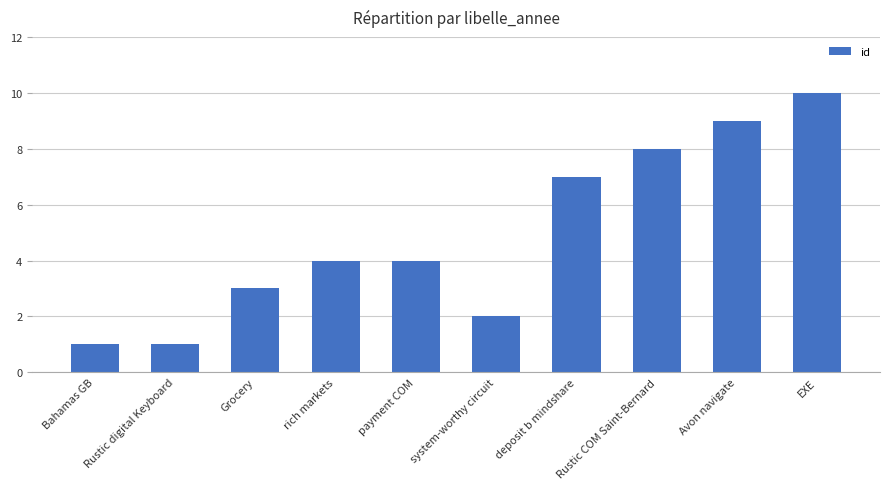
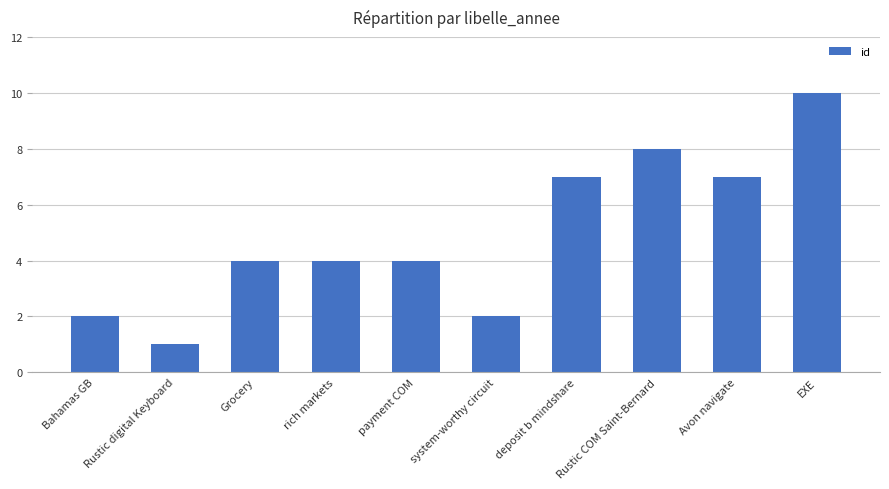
  {
-   "Bahamas GB": 1,
+   "Bahamas GB": 2,
    "Rustic digital Keyboard": 1,
-   "Grocery": 3,
+   "Grocery": 4,
    "rich markets": 4,
    "payment COM": 4,
    "system-worthy circuit": 2,
    "deposit b mindshare": 7,
    "Rustic COM Saint-Bernard": 8,
-   "Avon navigate": 9,
+   "Avon navigate": 7,
    "EXE": 10
  }
